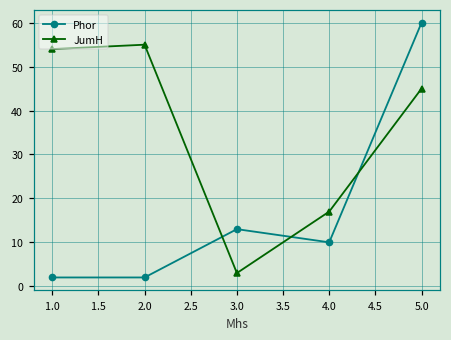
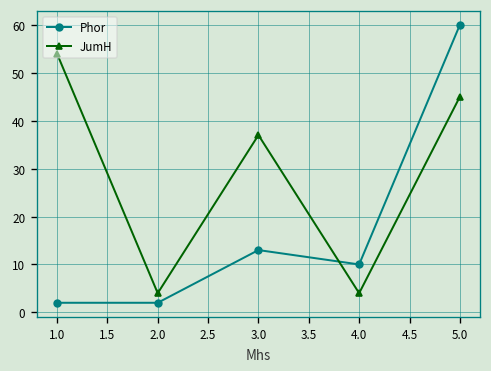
  {
    "Phor": {
      "1.0": 2,
      "2.0": 2,
      "3.0": 13,
      "4.0": 10,
      "5.0": 60
    },
    "JumH": {
-     "2.0": 55,
-     "3.0": 3,
-     "4.0": 17,
+     "2.0": 4,
+     "3.0": 37,
+     "4.0": 4,
      "5.0": 45
    }
  }
